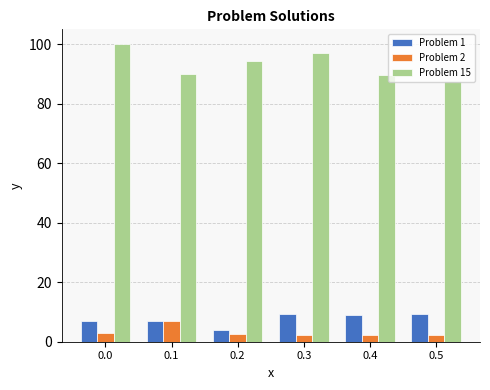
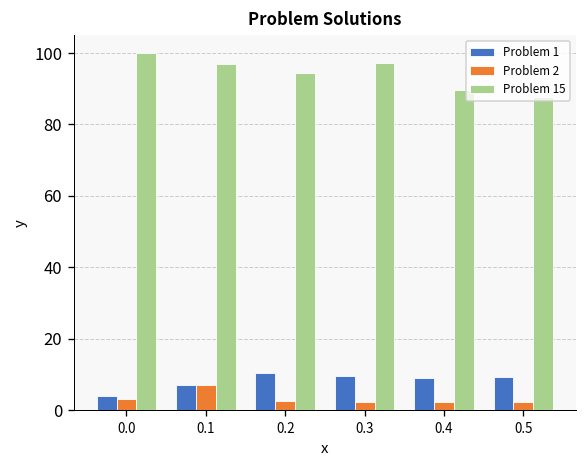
  {
    "Problem 1": {
-     "0.0": 7,
+     "0.0": 4,
      "0.1": 7,
-     "0.2": 4,
+     "0.2": 10,
      "0.3": 9,
      "0.4": 9,
      "0.5": 9
    },
    "Problem 2": {
      "0.0": 3,
      "0.1": 7,
      "0.2": 3,
      "0.3": 2,
      "0.4": 2,
      "0.5": 2
    },
    "Problem 15": {
      "0.0": 100,
-     "0.1": 90,
+     "0.1": 97,
      "0.2": 94,
      "0.3": 97,
      "0.4": 90
    }
  }
